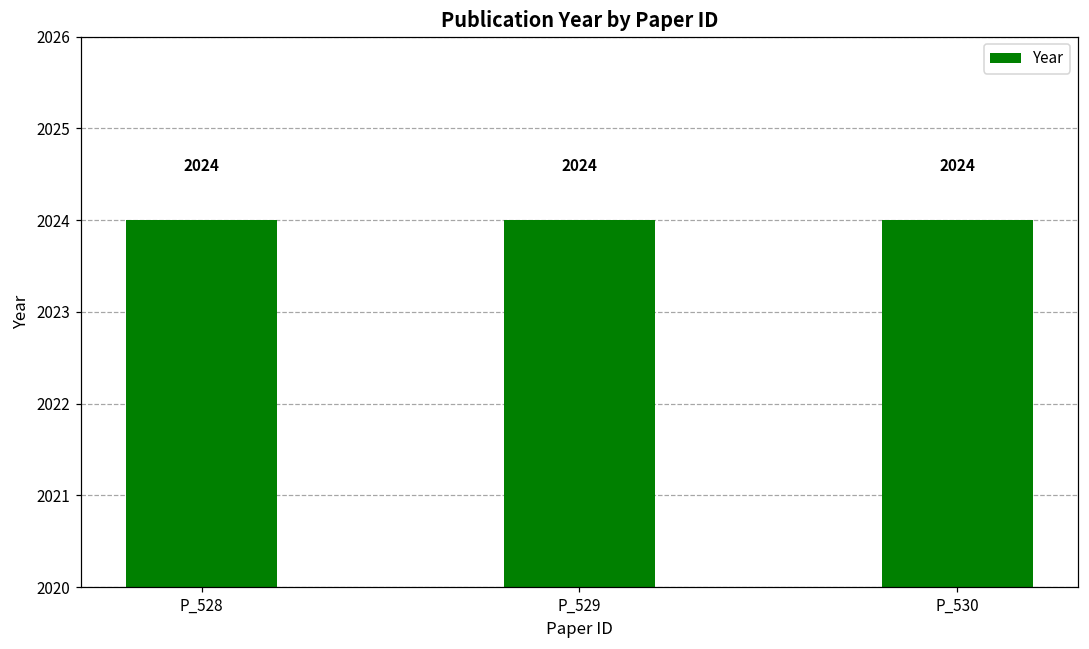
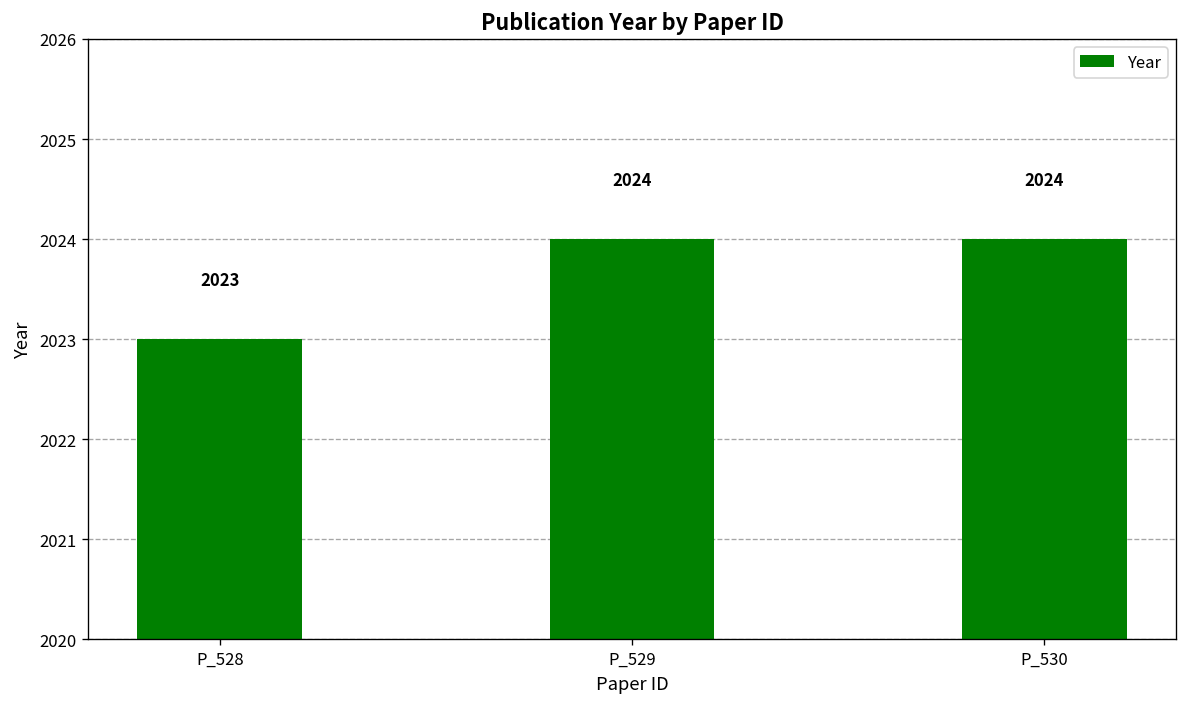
  {
-   "P_528": 2024
+   "P_528": 2023
  }
